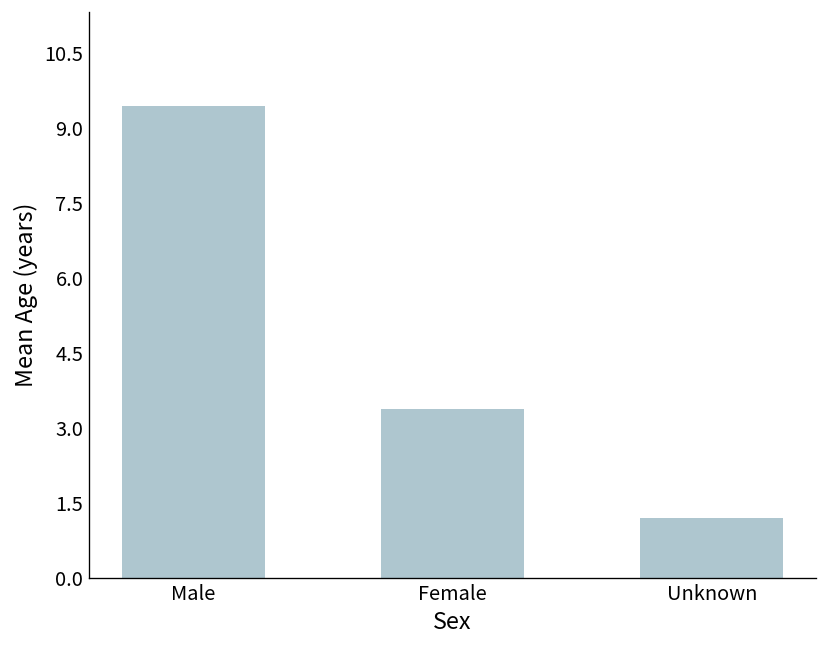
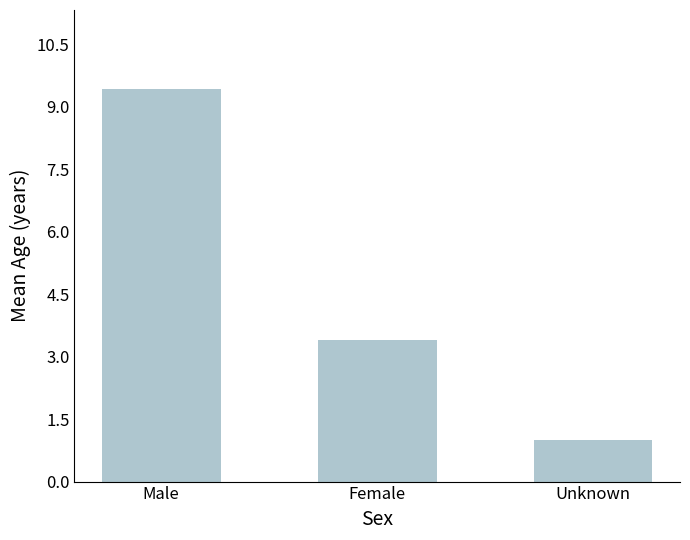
  {
    "Male": 9.4,
    "Female": 3.4,
-   "Unknown": 1.2
+   "Unknown": 1.0
  }
